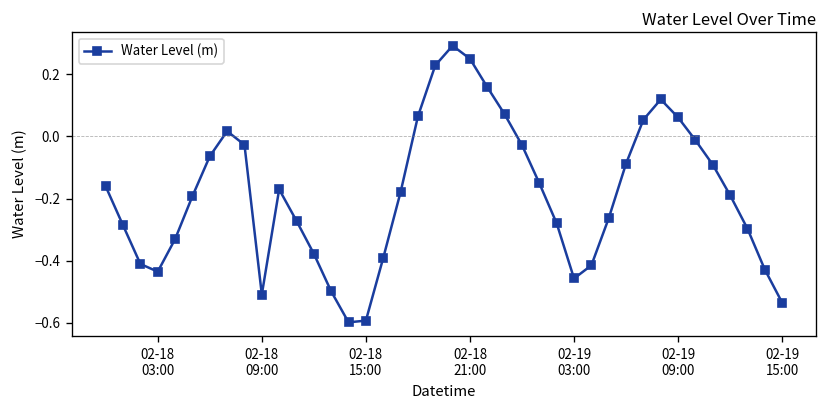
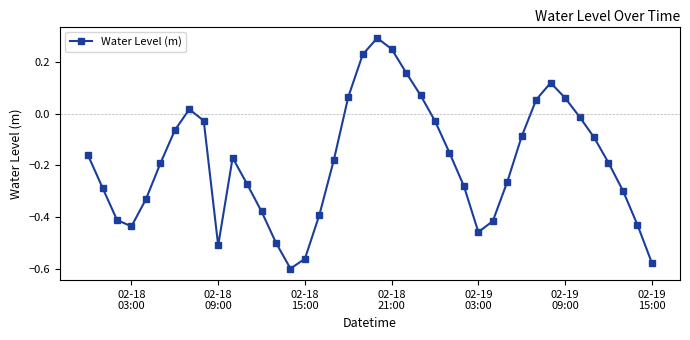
  {
    "02-18 03:00": -0.44,
    "02-18 09:00": -0.51,
-   "02-18 15:00": -0.59,
+   "02-18 15:00": -0.56,
    "02-18 21:00": 0.25,
    "02-19 03:00": -0.46,
    "02-19 09:00": 0.06,
-   "02-19 15:00": -0.54
+   "02-19 15:00": -0.58
  }
